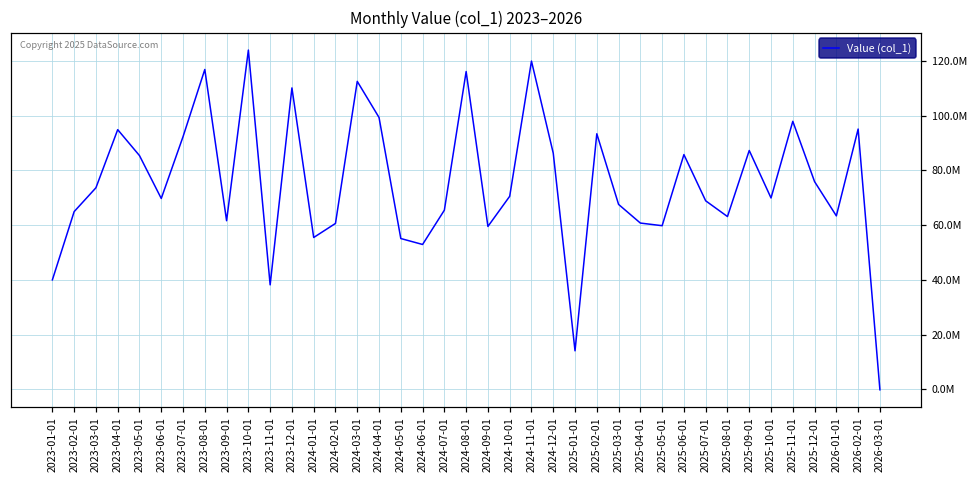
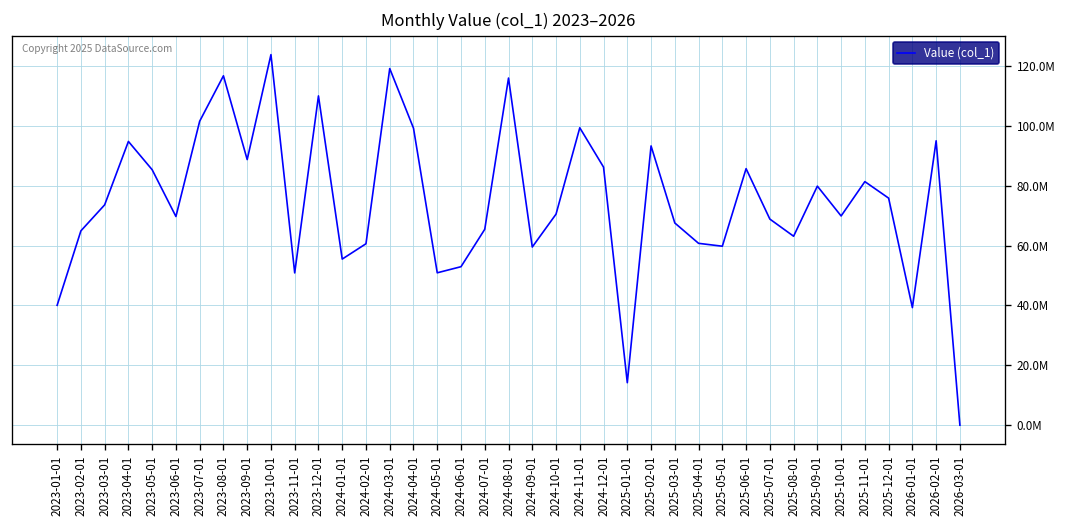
  {
    "2023-01-01": 40000000,
    "2023-02-01": 65000000,
    "2023-03-01": 74000000,
    "2023-04-01": 95000000,
    "2023-05-01": 85000000,
    "2023-06-01": 70000000,
-   "2023-07-01": 92000000,
+   "2023-07-01": 102000000,
    "2023-08-01": 117000000,
-   "2023-09-01": 62000000,
+   "2023-09-01": 89000000,
    "2023-10-01": 124000000,
-   "2023-11-01": 38000000,
+   "2023-11-01": 51000000,
    "2023-12-01": 110000000,
    "2024-01-01": 55000000,
    "2024-02-01": 61000000,
-   "2024-03-01": 113000000,
+   "2024-03-01": 119000000,
    "2024-04-01": 99000000,
-   "2024-05-01": 55000000,
+   "2024-05-01": 51000000,
    "2024-06-01": 53000000,
    "2024-07-01": 65000000,
    "2024-08-01": 116000000,
    "2024-09-01": 60000000,
    "2024-10-01": 71000000,
-   "2024-11-01": 120000000,
+   "2024-11-01": 99000000,
    "2024-12-01": 86000000,
    "2025-01-01": 14000000,
    "2025-02-01": 93000000,
    "2025-03-01": 68000000,
    "2025-04-01": 61000000,
    "2025-05-01": 60000000,
    "2025-06-01": 86000000,
    "2025-07-01": 69000000,
    "2025-08-01": 63000000,
-   "2025-09-01": 87000000,
+   "2025-09-01": 80000000,
    "2025-10-01": 70000000,
-   "2025-11-01": 98000000,
+   "2025-11-01": 81000000,
    "2025-12-01": 76000000,
-   "2026-01-01": 63000000,
+   "2026-01-01": 39000000,
    "2026-02-01": 95000000,
    "2026-03-01": 0
  }
